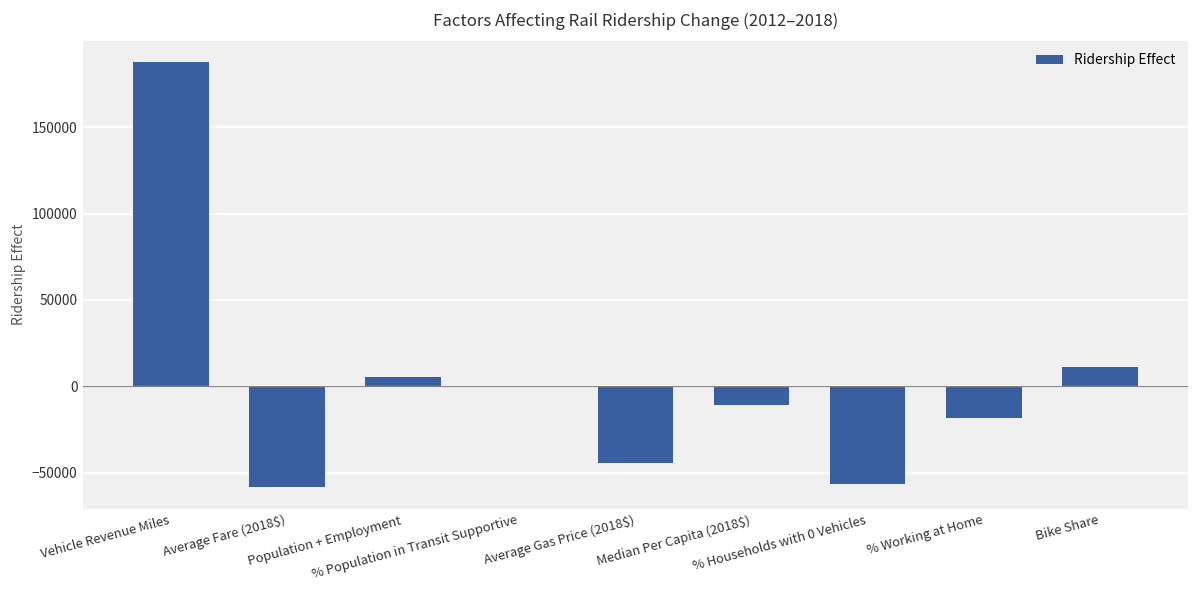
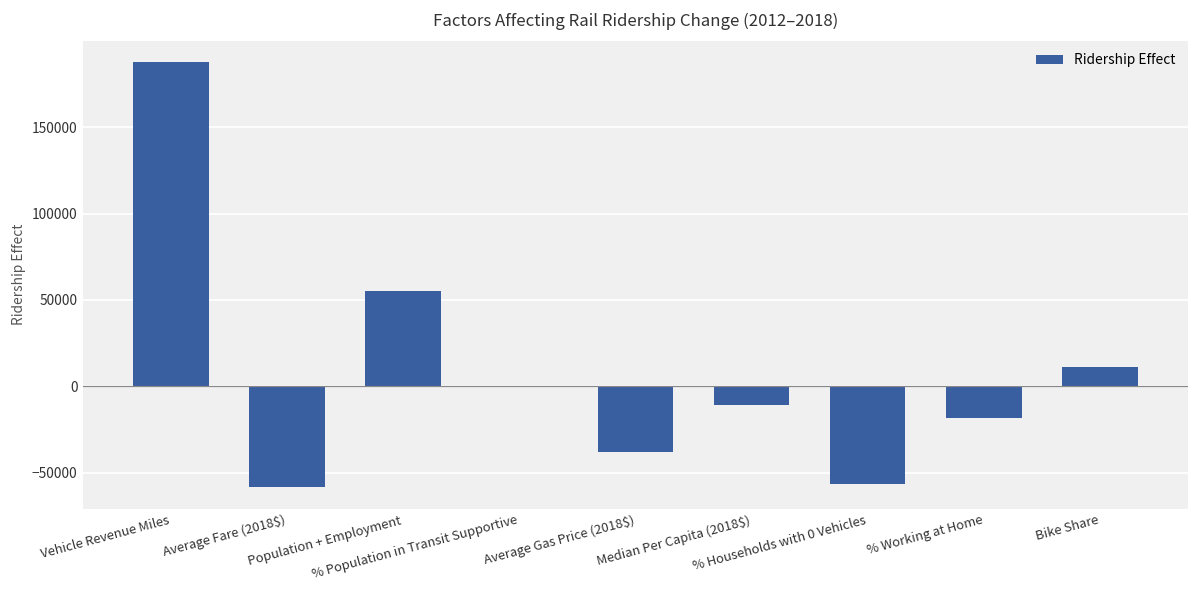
  {
    "Vehicle Revenue Miles": 188000,
    "Average Fare (2018$)": -58000,
-   "Population + Employment": 6000,
-   "Average Gas Price (2018$)": -44000,
+   "Population + Employment": 55000,
+   "Average Gas Price (2018$)": -38000,
    "Median Per Capita (2018$)": -11000,
    "% Households with 0 Vehicles": -56000,
    "% Working at Home": -18000,
    "Bike Share": 11000
  }
